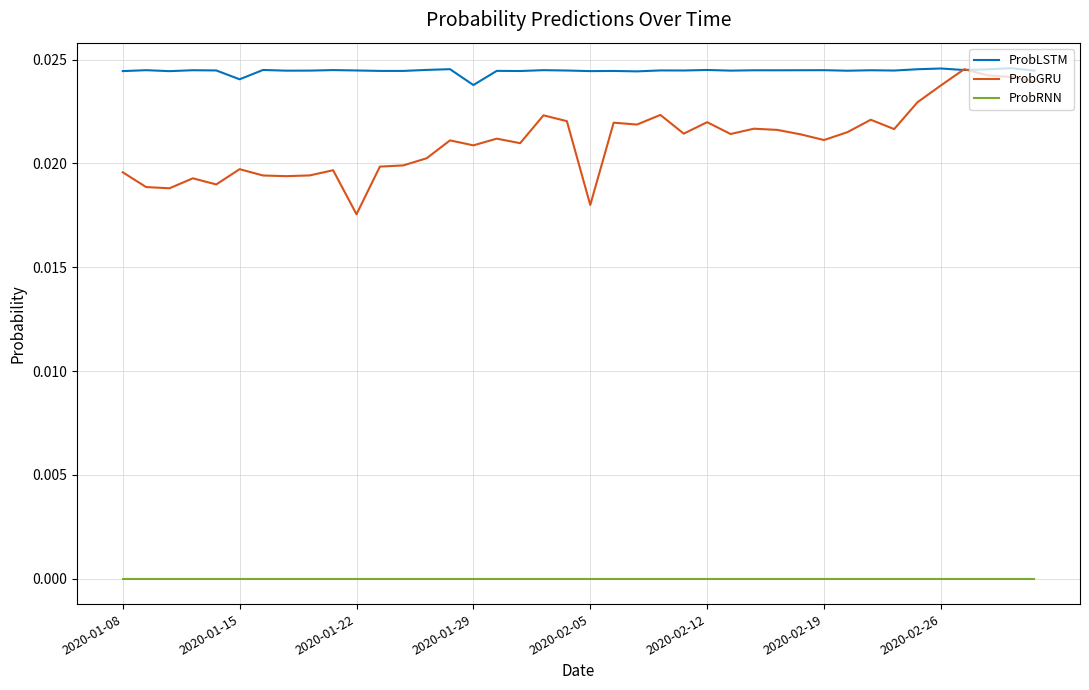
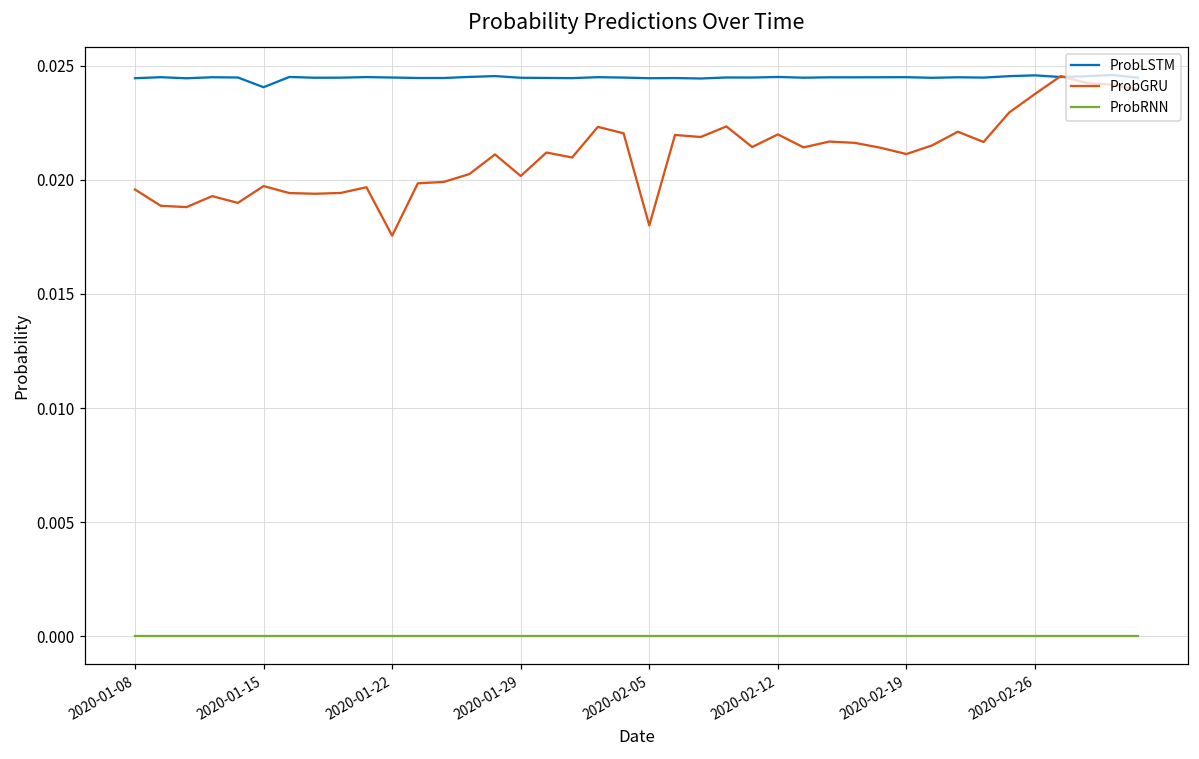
  {
    "ProbLSTM": {
      "2020-01-08": 0.0244,
      "2020-01-15": 0.0241,
      "2020-01-22": 0.0245,
-     "2020-01-29": 0.0238,
+     "2020-01-29": 0.0245,
      "2020-02-05": 0.0244,
      "2020-02-12": 0.0245,
      "2020-02-19": 0.0245,
      "2020-02-26": 0.0246
    },
    "ProbGRU": {
      "2020-01-08": 0.0196,
      "2020-01-15": 0.0197,
      "2020-01-22": 0.0176,
-     "2020-01-29": 0.0209,
+     "2020-01-29": 0.0202,
      "2020-02-05": 0.0180,
      "2020-02-12": 0.0220,
      "2020-02-19": 0.0211,
      "2020-02-26": 0.0238
    },
    "ProbRNN": {
      "2020-01-08": 0.0000,
      "2020-01-15": 0.0000,
      "2020-01-22": 0.0000,
      "2020-01-29": 0.0000,
      "2020-02-05": 0.0000,
      "2020-02-12": 0.0000,
      "2020-02-19": 0.0000,
      "2020-02-26": 0.0000
    }
  }
